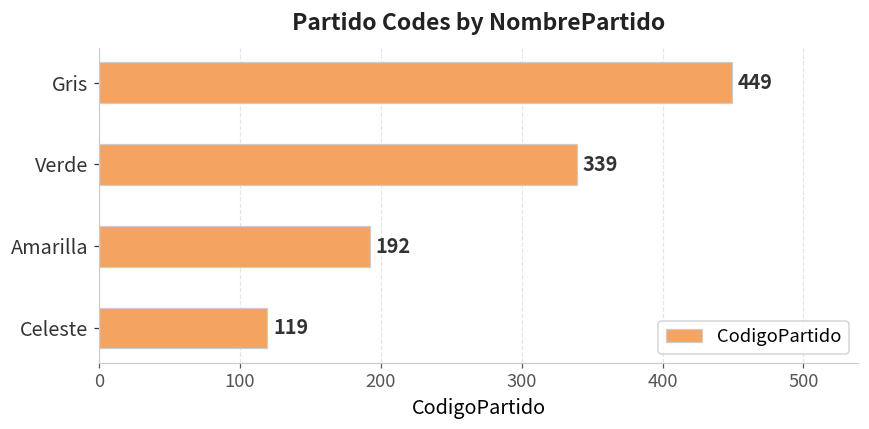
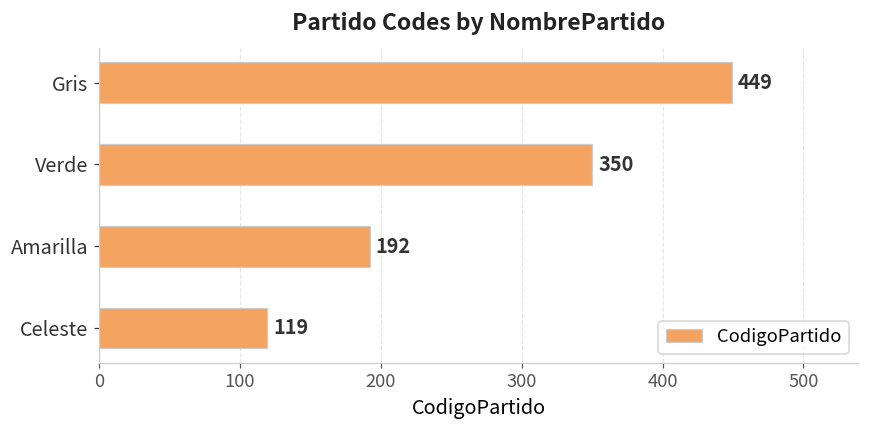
  {
    "Gris": 449,
-   "Verde": 339,
+   "Verde": 350,
    "Amarilla": 192,
    "Celeste": 119
  }
